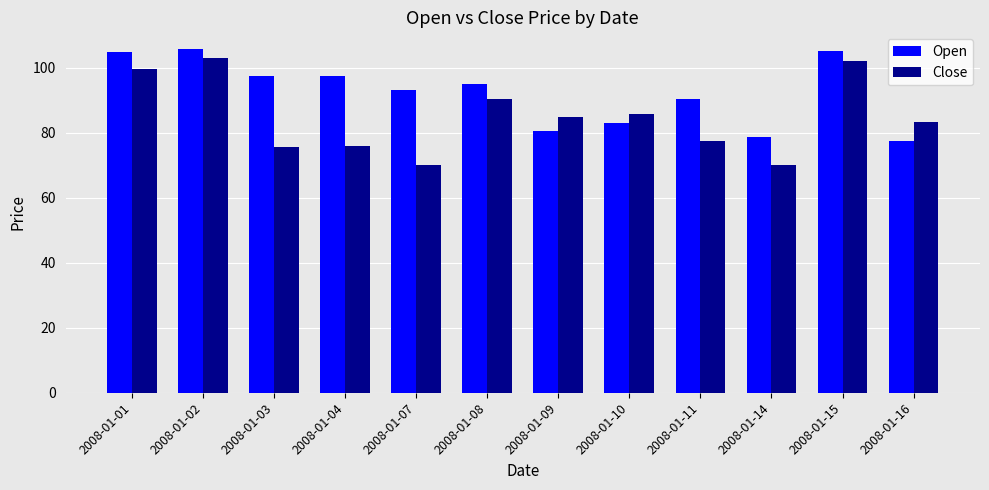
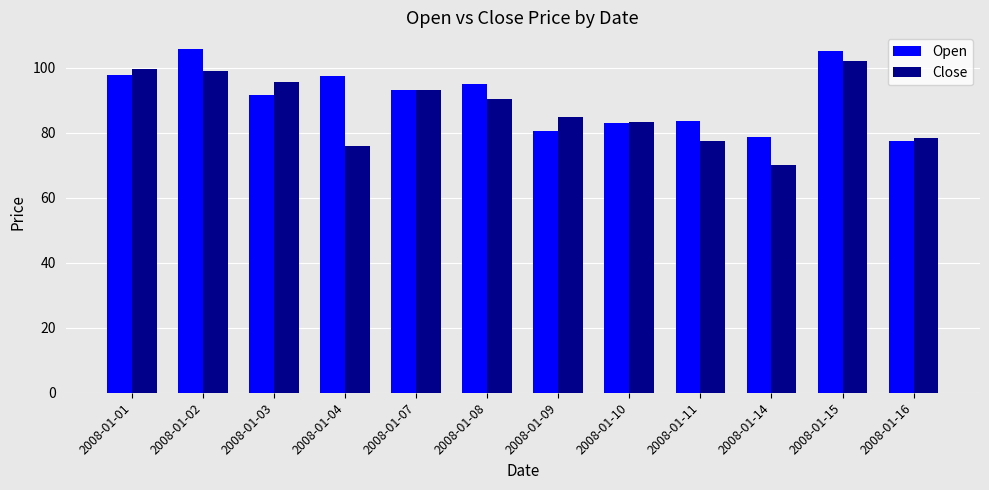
  {
    "Open": {
-     "2008-01-01": 105,
+     "2008-01-01": 98,
      "2008-01-02": 106,
-     "2008-01-03": 98,
+     "2008-01-03": 92,
      "2008-01-04": 98,
      "2008-01-07": 93,
      "2008-01-08": 95,
      "2008-01-09": 80,
      "2008-01-10": 83,
-     "2008-01-11": 90,
+     "2008-01-11": 84,
      "2008-01-14": 79,
      "2008-01-15": 105,
      "2008-01-16": 78
    },
    "Close": {
      "2008-01-01": 100,
-     "2008-01-02": 103,
-     "2008-01-03": 76,
+     "2008-01-02": 99,
+     "2008-01-03": 96,
      "2008-01-04": 76,
-     "2008-01-07": 70,
+     "2008-01-07": 93,
      "2008-01-08": 90,
      "2008-01-09": 85,
-     "2008-01-10": 86,
+     "2008-01-10": 83,
      "2008-01-11": 78,
      "2008-01-14": 70,
      "2008-01-15": 102,
-     "2008-01-16": 83
+     "2008-01-16": 78
    }
  }
